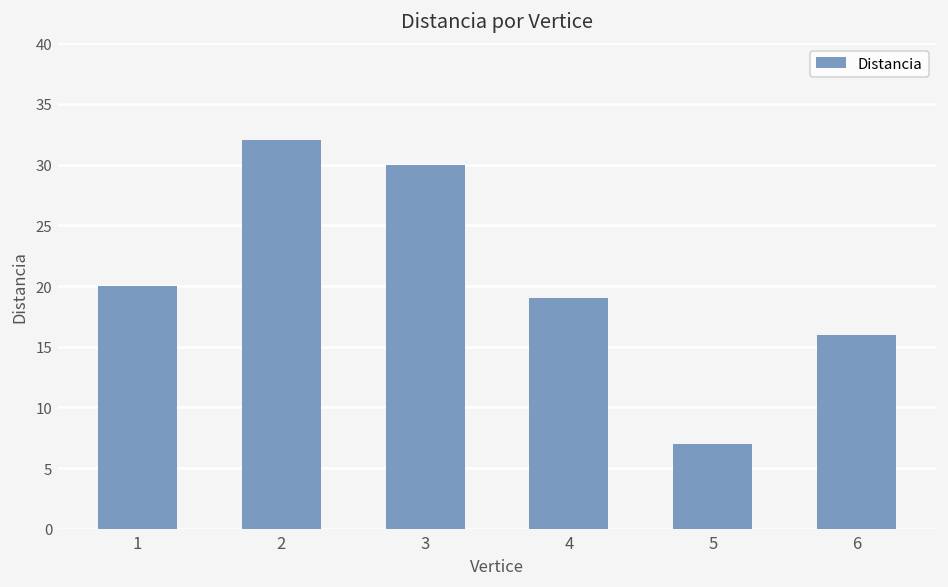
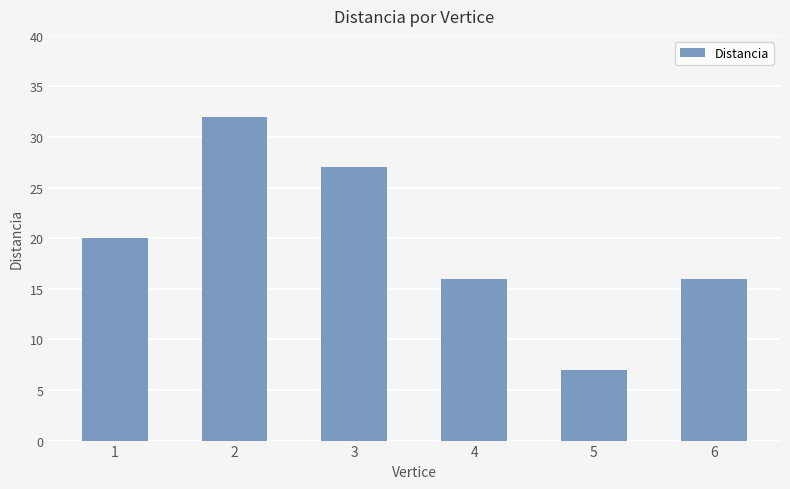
  {
    "1": 20,
    "2": 32,
-   "3": 30,
-   "4": 19,
+   "3": 27,
+   "4": 16,
    "5": 7,
    "6": 16
  }
